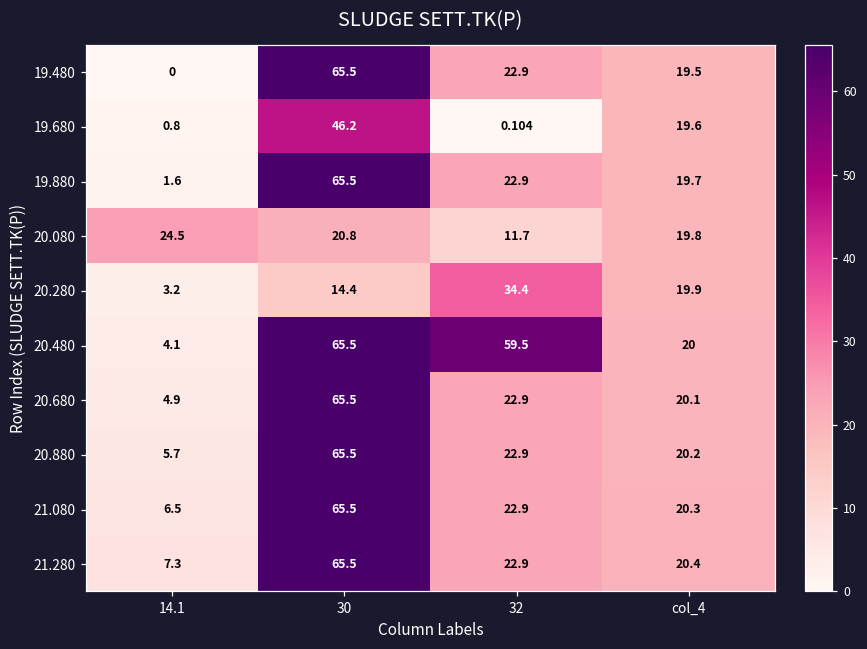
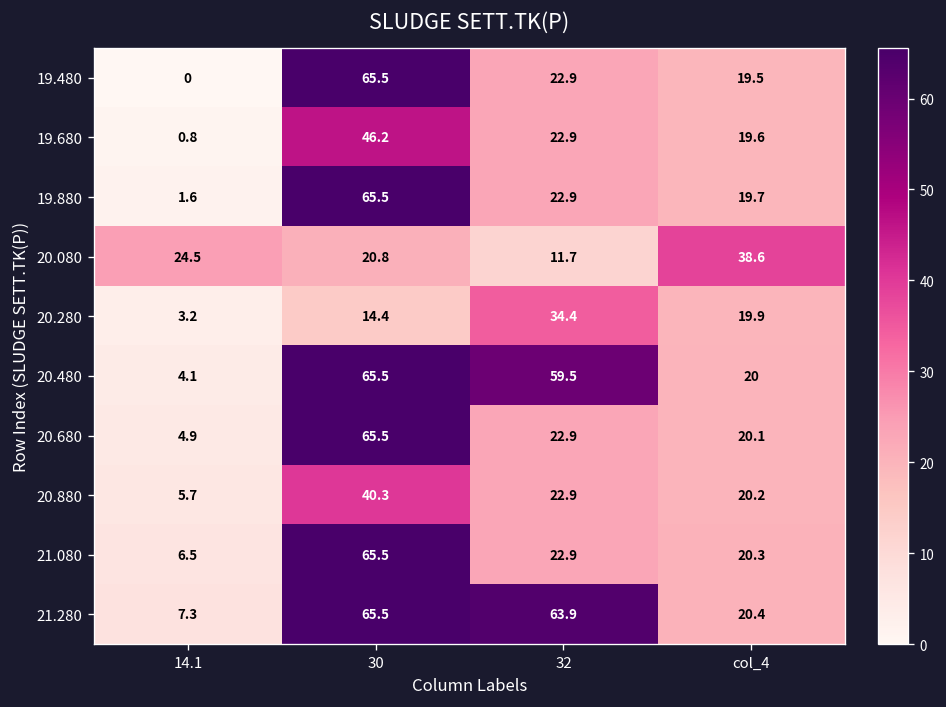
  {
    "19.480": {
      "14.1": 0,
      "30": 65.5,
      "32": 22.9,
      "col_4": 19.5
    },
    "19.680": {
      "14.1": 0.8,
      "30": 46.2,
-     "32": 0.104,
+     "32": 22.9,
      "col_4": 19.6
    },
    "19.880": {
      "14.1": 1.6,
      "30": 65.5,
      "32": 22.9,
      "col_4": 19.7
    },
    "20.080": {
      "14.1": 24.5,
      "30": 20.8,
      "32": 11.7,
-     "col_4": 19.8
+     "col_4": 38.6
    },
    "20.280": {
      "14.1": 3.2,
      "30": 14.4,
      "32": 34.4,
      "col_4": 19.9
    },
    "20.480": {
      "14.1": 4.1,
      "30": 65.5,
      "32": 59.5,
      "col_4": 20
    },
    "20.680": {
      "14.1": 4.9,
      "30": 65.5,
      "32": 22.9,
      "col_4": 20.1
    },
    "20.880": {
      "14.1": 5.7,
-     "30": 65.5,
+     "30": 40.3,
      "32": 22.9,
      "col_4": 20.2
    },
    "21.080": {
      "14.1": 6.5,
      "30": 65.5,
      "32": 22.9,
      "col_4": 20.3
    },
    "21.280": {
      "14.1": 7.3,
      "30": 65.5,
-     "32": 22.9,
+     "32": 63.9,
      "col_4": 20.4
    }
  }
